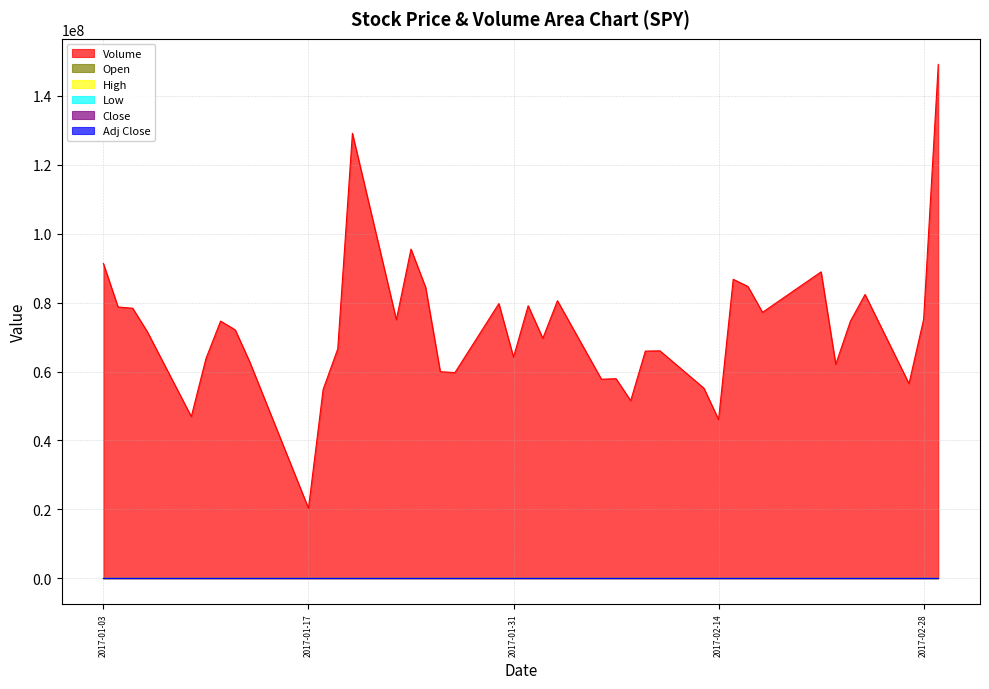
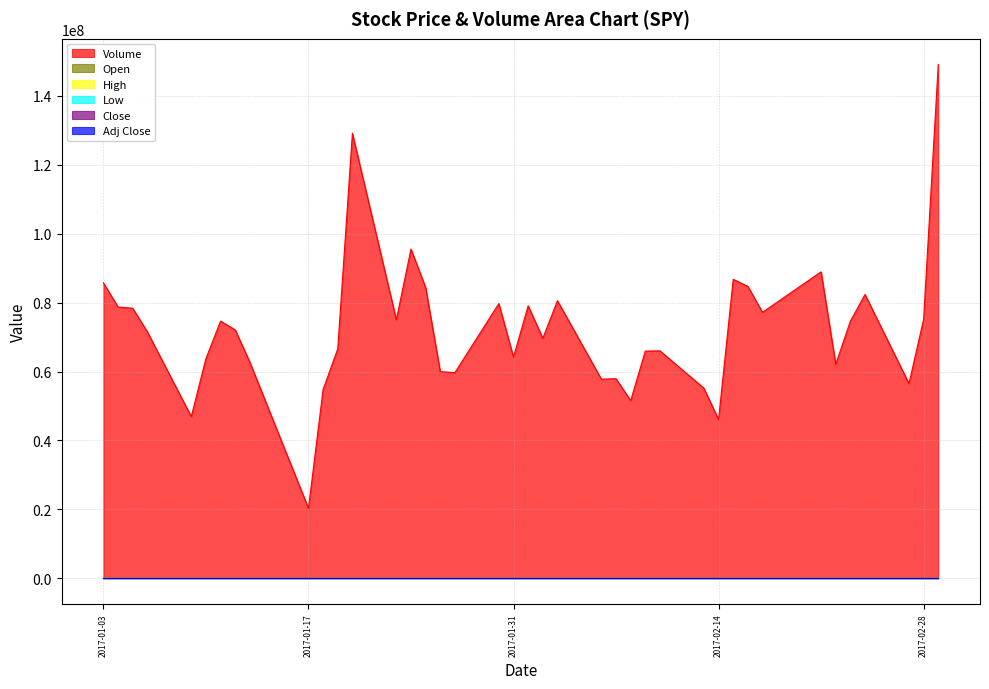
  {
    "Volume": {
-     "2017-01-03": 91000000,
+     "2017-01-03": 86000000,
      "2017-01-17": 20000000,
      "2017-01-31": 64000000,
      "2017-02-14": 46000000,
      "2017-02-28": 75000000
    },
    "Adj Close": {
      "2017-01-03": 0,
      "2017-01-17": 0,
      "2017-01-31": 0,
      "2017-02-14": 0,
      "2017-02-28": 0
    }
  }
